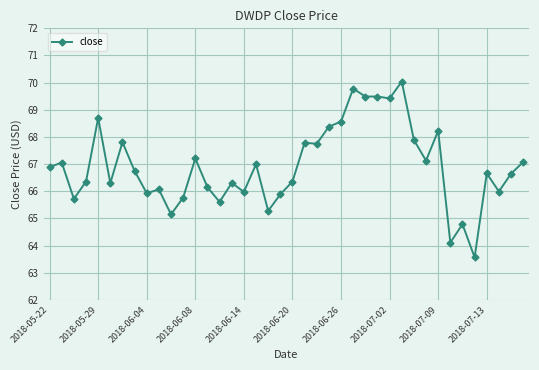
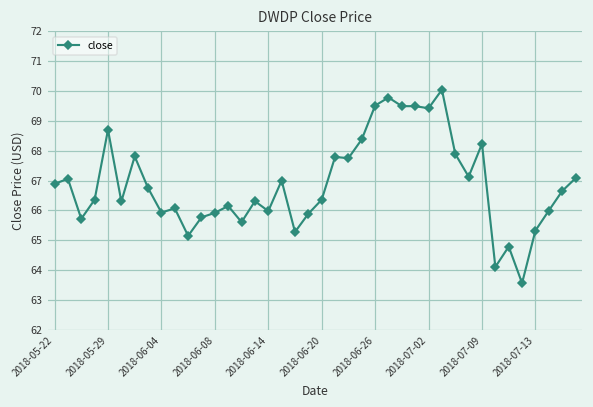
  {
    "2018-05-22": 66.9,
    "2018-05-29": 68.7,
    "2018-06-04": 65.9,
-   "2018-06-08": 67.2,
+   "2018-06-08": 65.9,
    "2018-06-14": 66.0,
    "2018-06-20": 66.4,
-   "2018-06-26": 68.6,
+   "2018-06-26": 69.5,
    "2018-07-02": 69.4,
    "2018-07-09": 68.2,
-   "2018-07-13": 66.7
+   "2018-07-13": 65.3
  }
